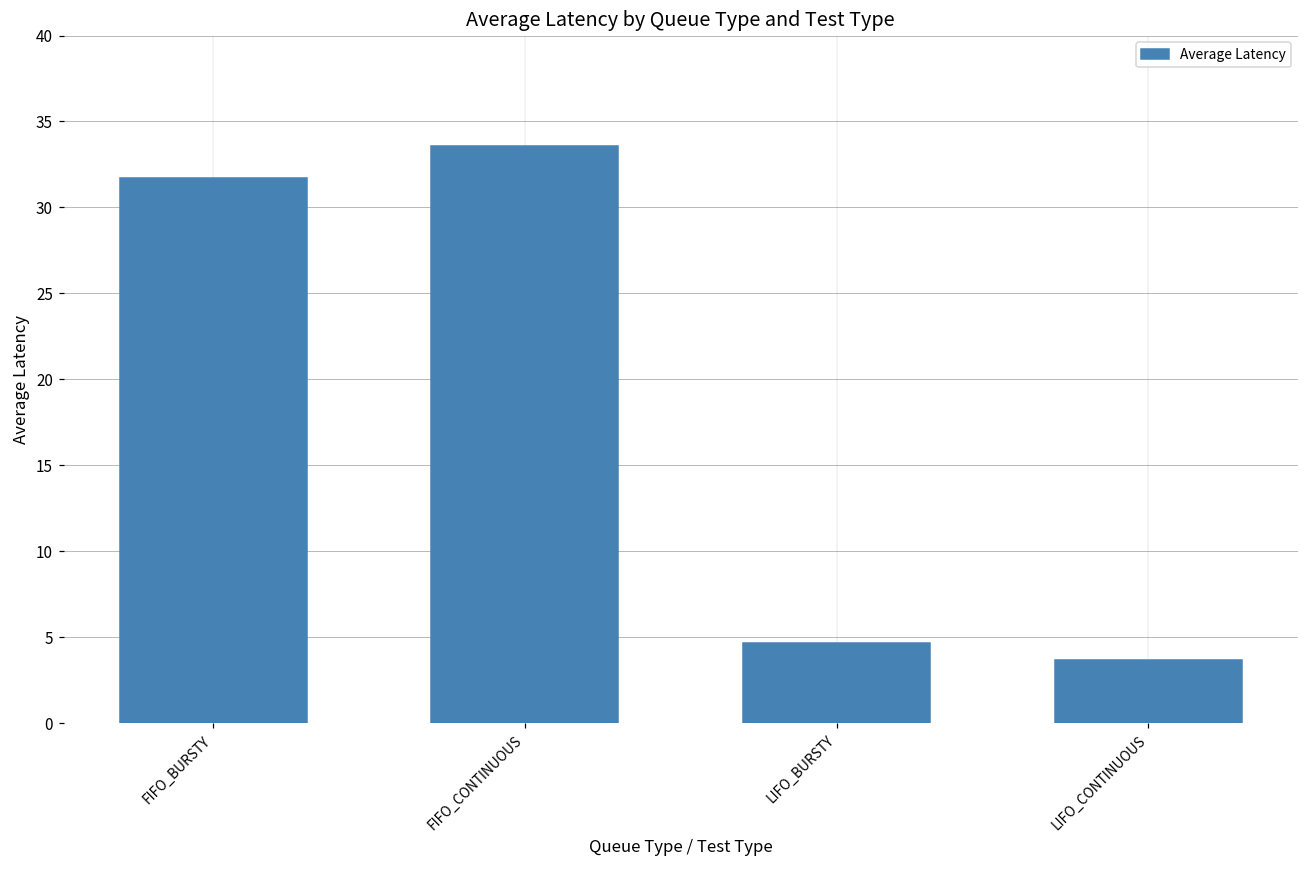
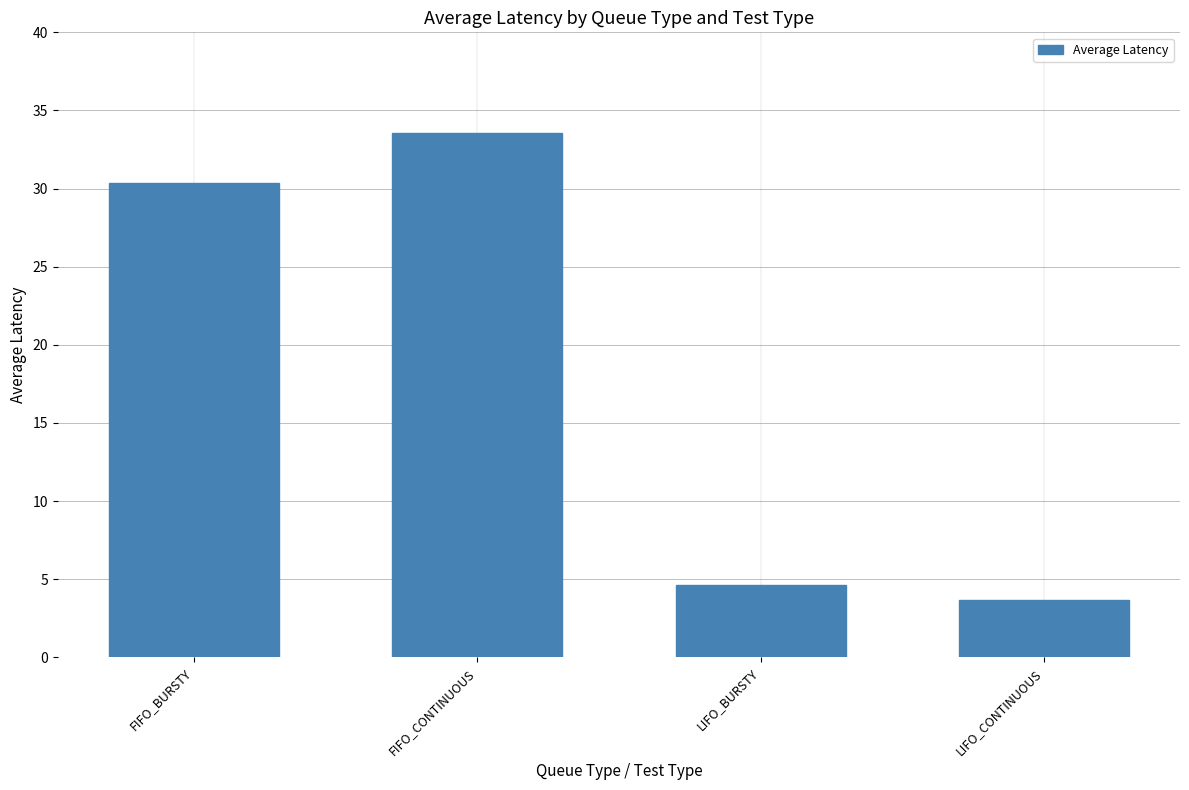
  {
-   "FIFO_BURSTY": 31.7,
+   "FIFO_BURSTY": 30.3,
    "FIFO_CONTINUOUS": 33.6,
    "LIFO_BURSTY": 4.6,
    "LIFO_CONTINUOUS": 3.7
  }
